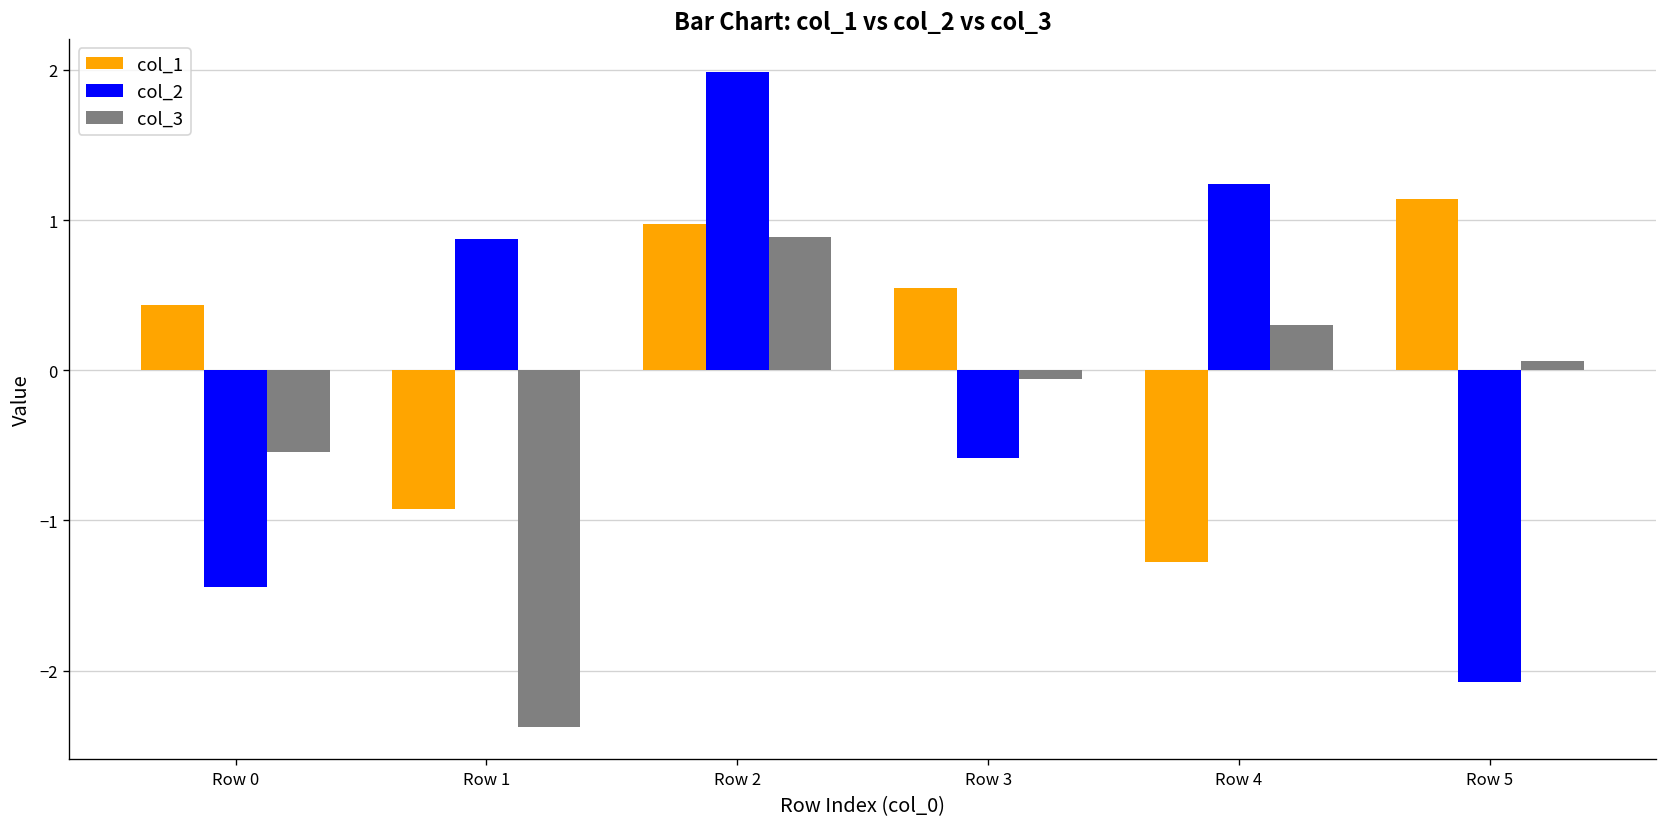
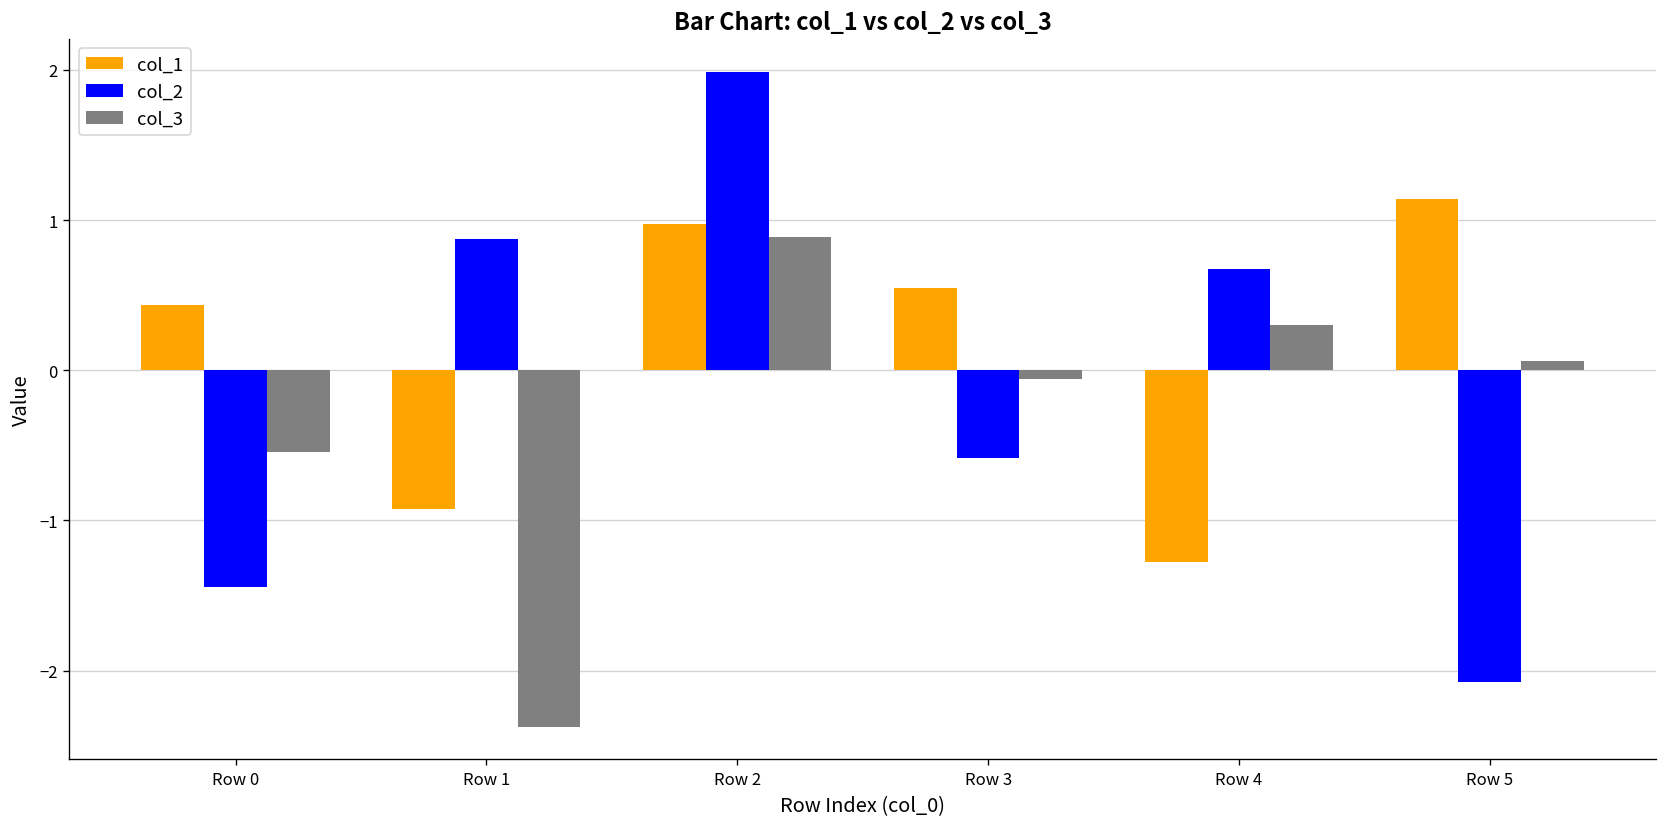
  {
    "col_1": {
      "Row 0": 0.43,
      "Row 1": -0.92,
      "Row 2": 0.97,
      "Row 3": 0.55,
      "Row 4": -1.28,
      "Row 5": 1.14
    },
    "col_2": {
      "Row 0": -1.44,
      "Row 1": 0.88,
      "Row 2": 1.99,
      "Row 3": -0.58,
-     "Row 4": 1.24,
+     "Row 4": 0.67,
      "Row 5": -2.07
    },
    "col_3": {
      "Row 0": -0.54,
      "Row 1": -2.37,
      "Row 2": 0.88,
      "Row 3": -0.06,
      "Row 4": 0.30,
      "Row 5": 0.06
    }
  }
